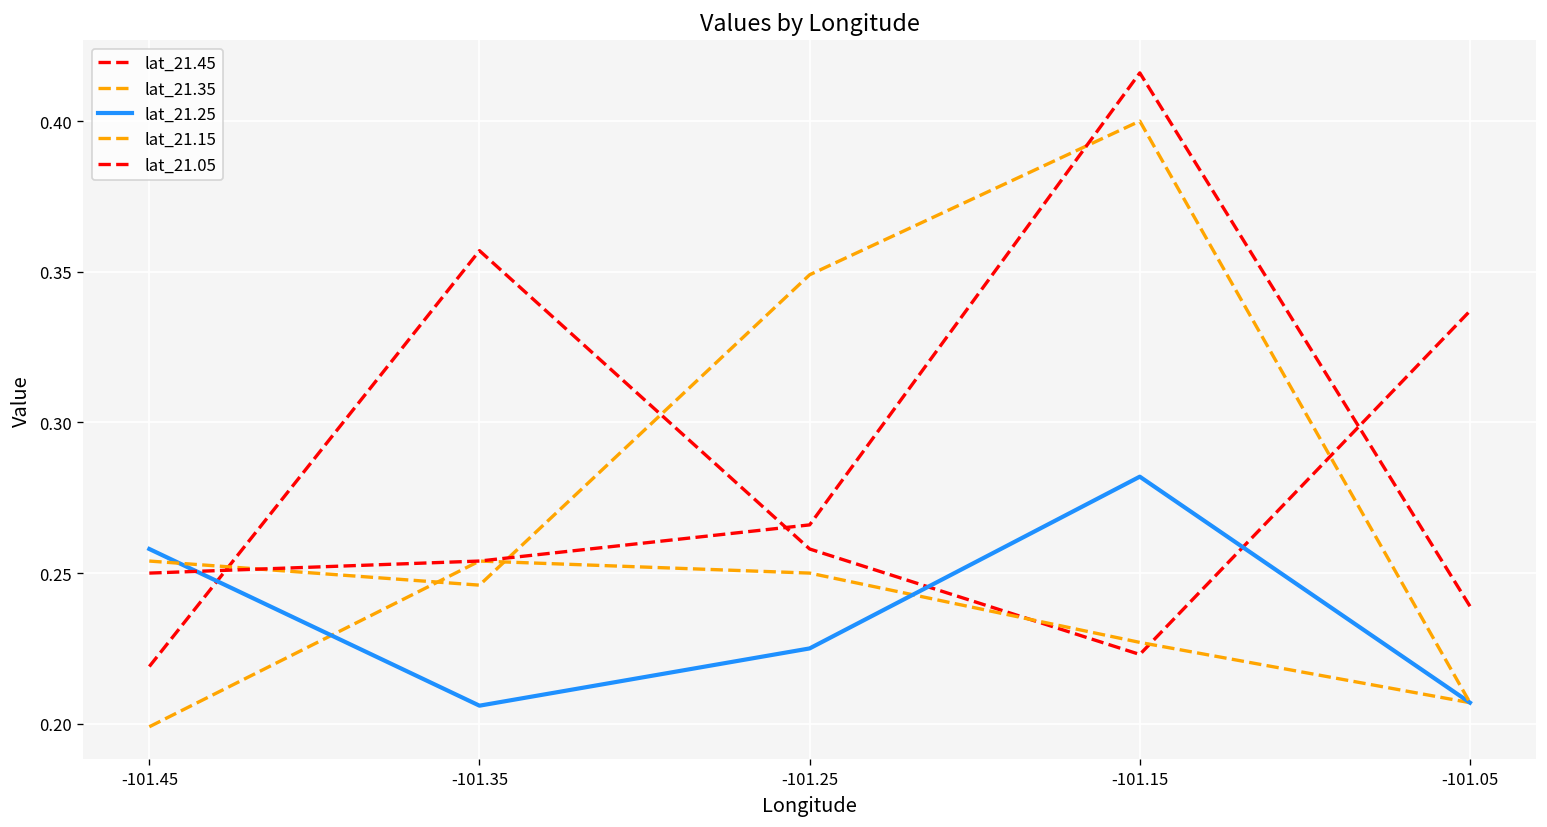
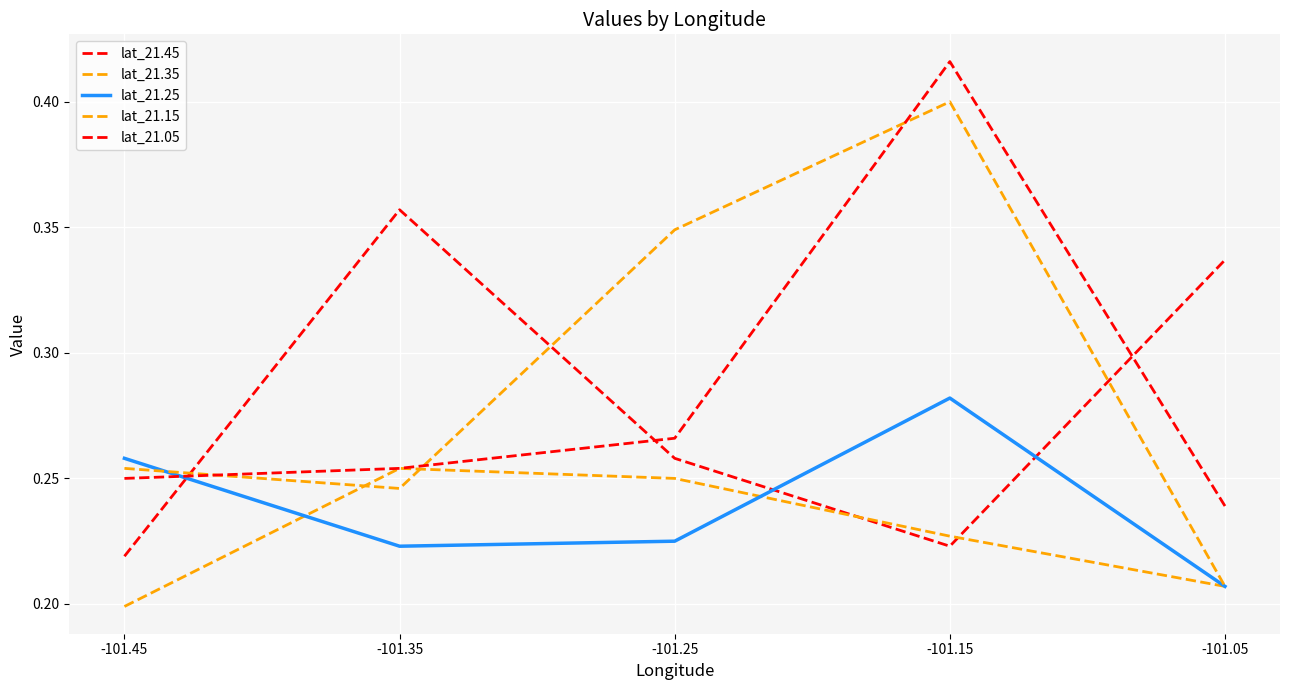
  {
    "lat_21.25": {
      "-101.45": 0.258,
-     "-101.35": 0.206,
+     "-101.35": 0.223,
      "-101.25": 0.225,
      "-101.15": 0.282
    }
  }
